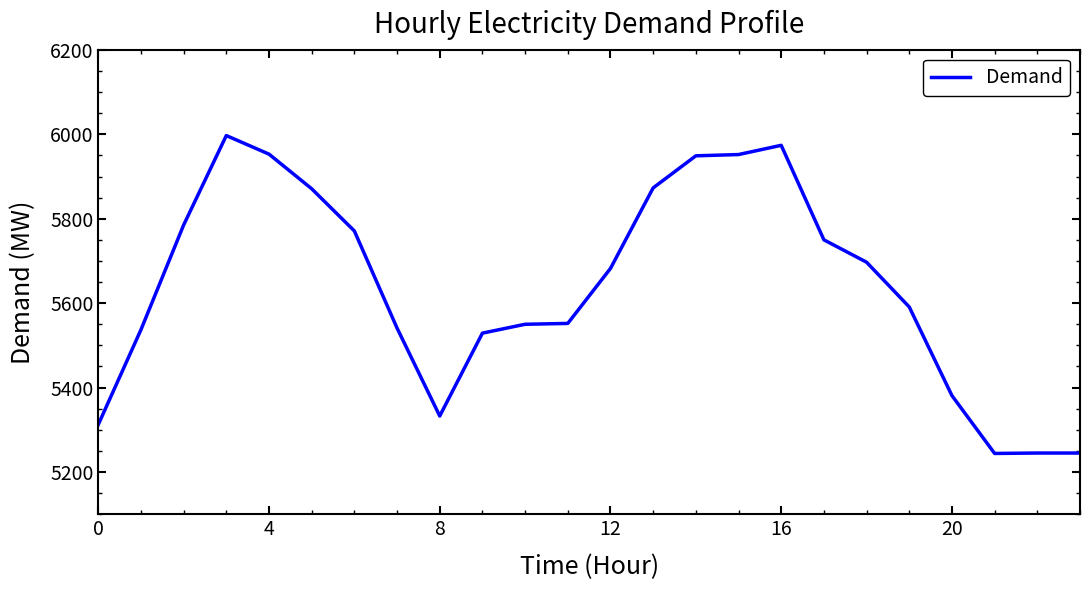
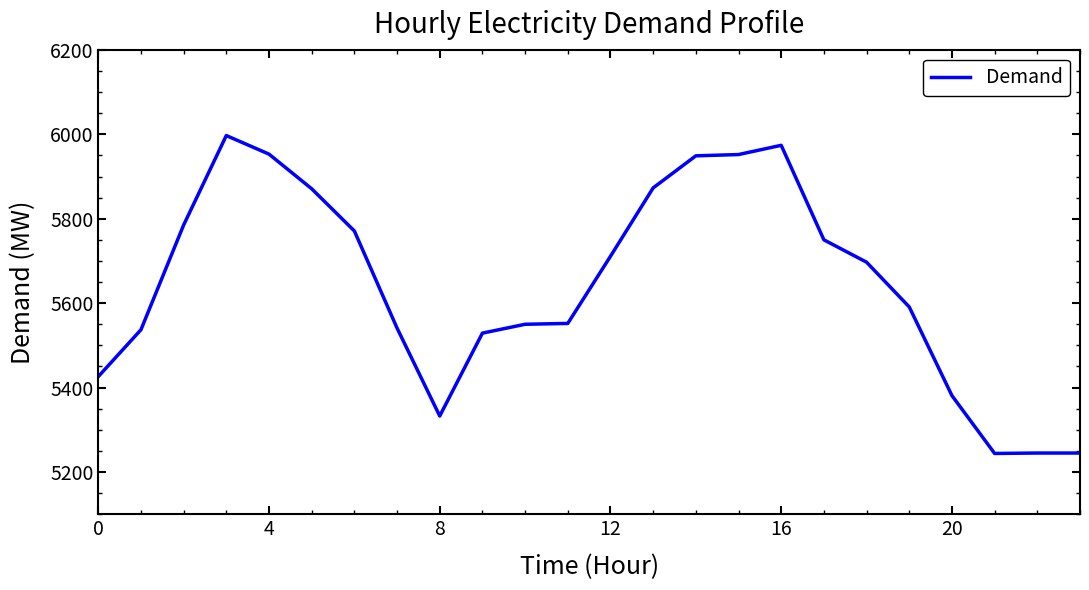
  {
-   "0": 5310,
+   "0": 5430,
    "4": 5950,
    "8": 5330,
-   "12": 5680,
+   "12": 5710,
    "16": 5970,
    "20": 5380
  }
